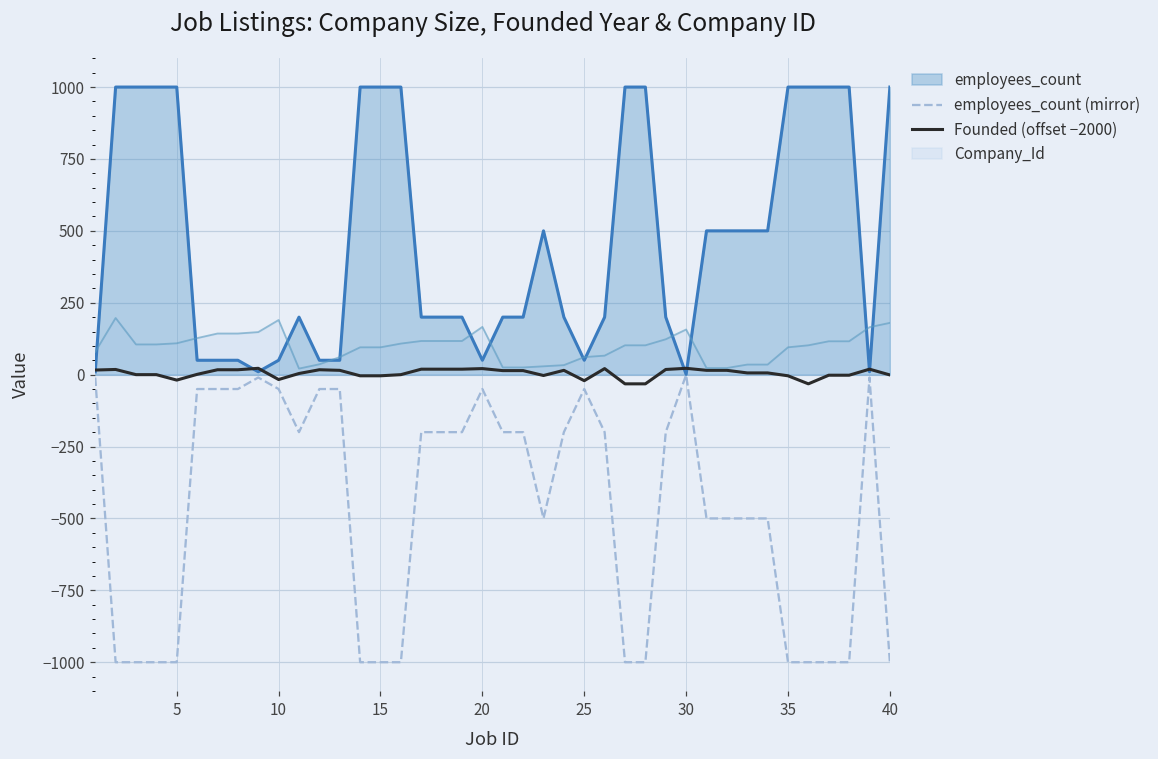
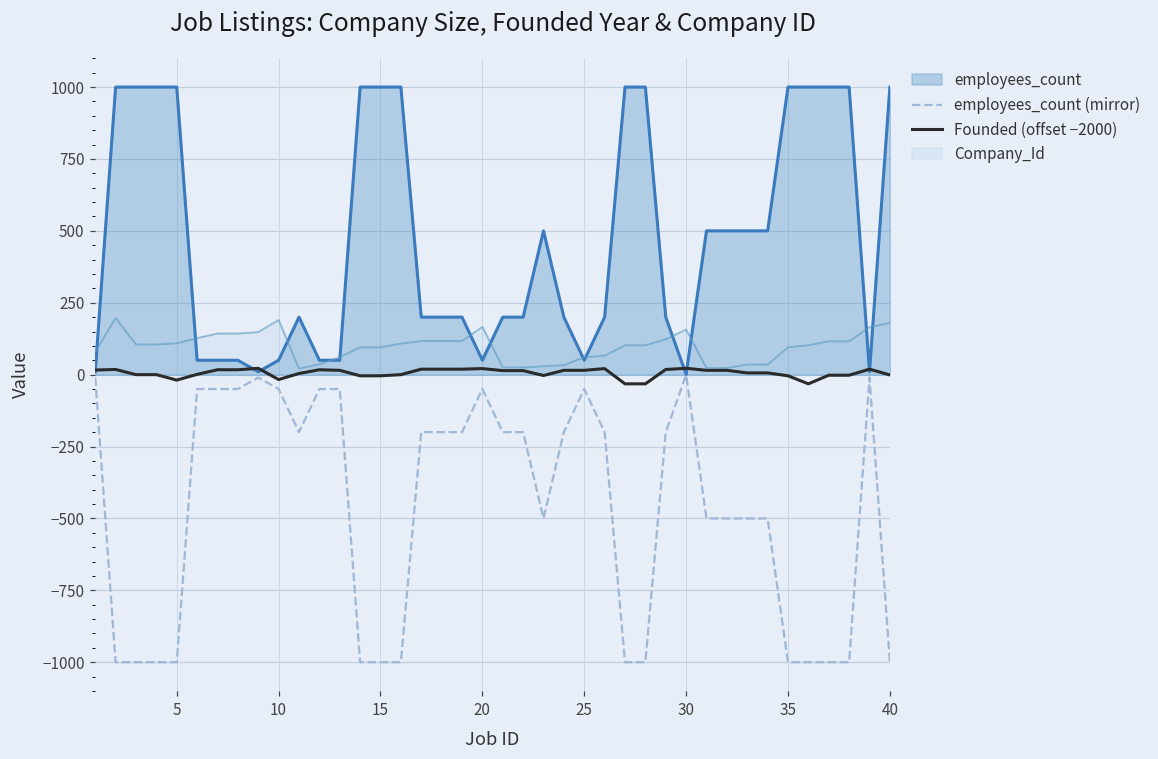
  {
    "Founded (offset −2000)": {
      "5": -20,
      "10": -20,
      "15": 0,
      "20": 20,
-     "25": -20,
+     "25": 20,
      "30": 20,
      "35": 0,
      "40": 0
    }
  }
